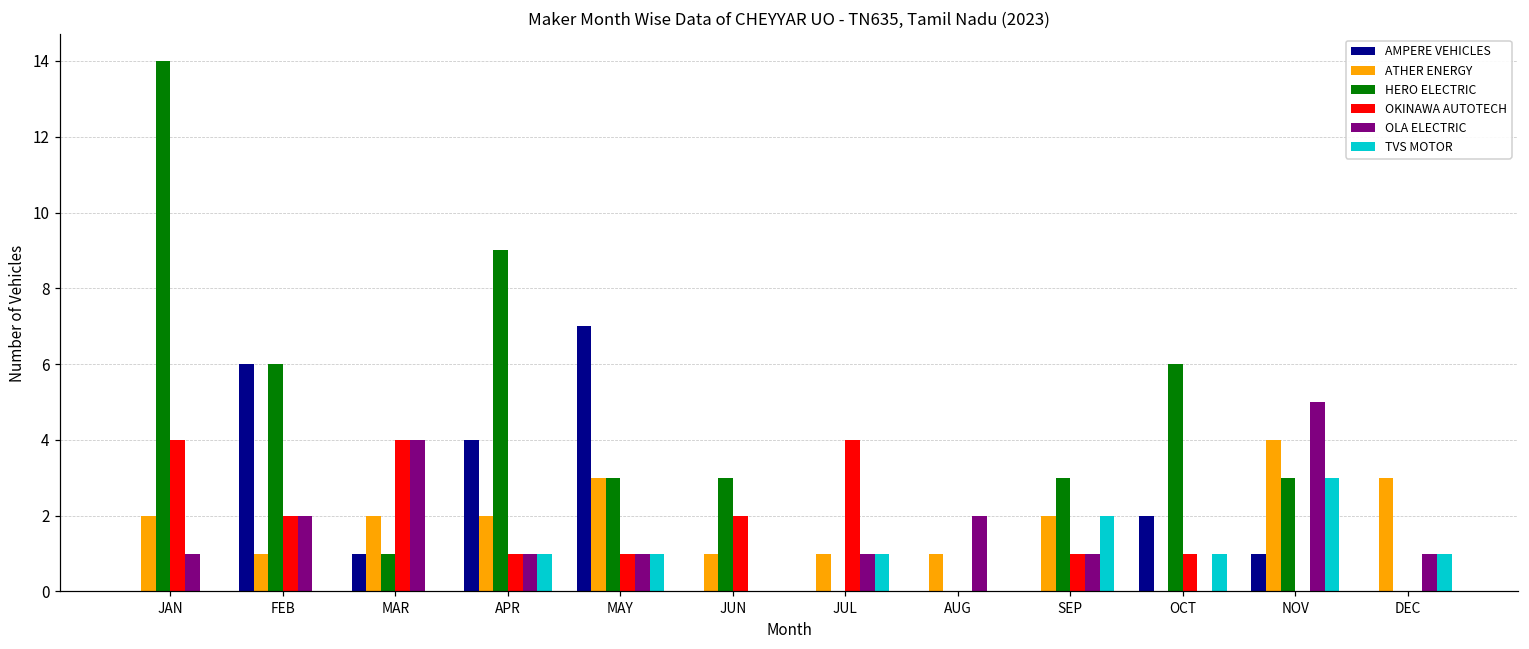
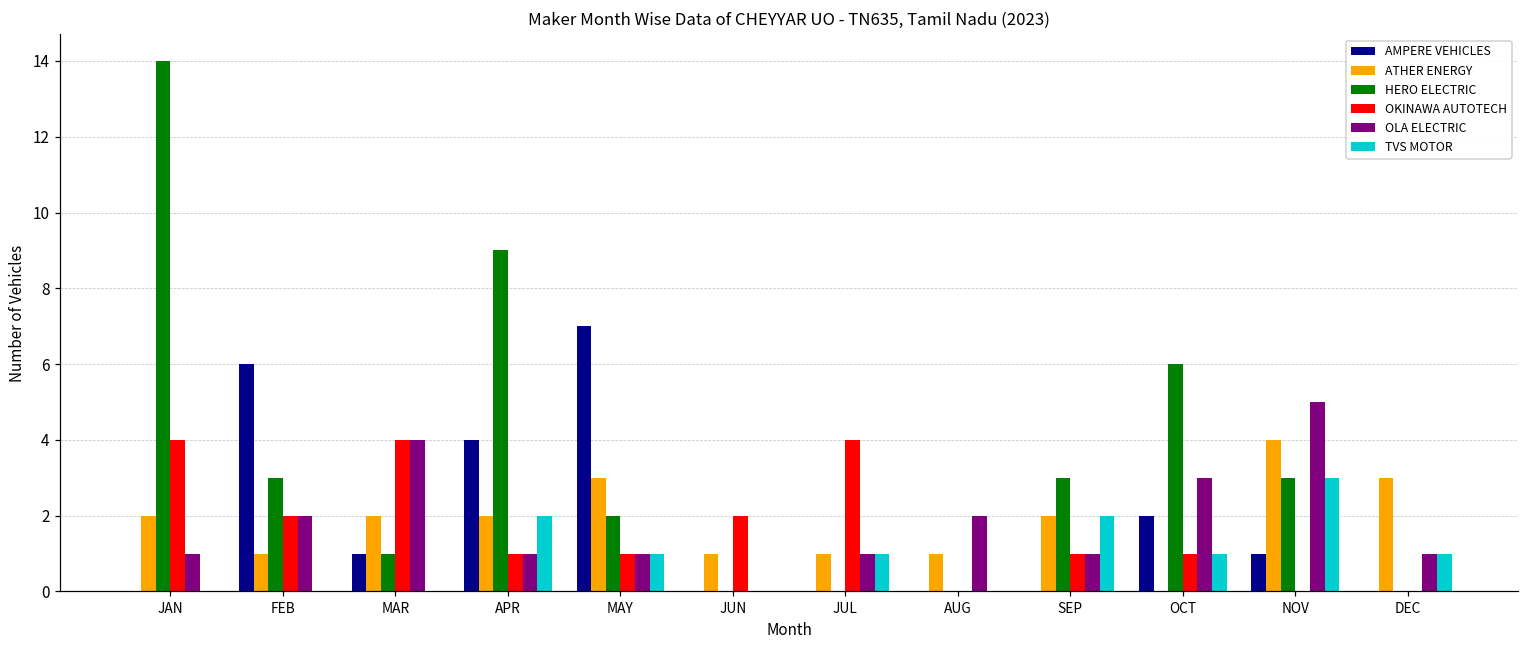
  {
    "AMPERE VEHICLES": {
      "JAN": 0,
      "FEB": 6,
      "MAR": 1,
      "APR": 4,
      "MAY": 7,
      "JUN": 0,
      "JUL": 0,
      "AUG": 0,
      "SEP": 0,
      "OCT": 2,
      "NOV": 1,
      "DEC": 0
    },
    "ATHER ENERGY": {
      "JAN": 2,
      "FEB": 1,
      "MAR": 2,
      "APR": 2,
      "MAY": 3,
      "JUN": 1,
      "JUL": 1,
      "AUG": 1,
      "SEP": 2,
      "OCT": 0,
      "NOV": 4,
      "DEC": 3
    },
    "HERO ELECTRIC": {
      "JAN": 14,
-     "FEB": 6,
+     "FEB": 3,
      "MAR": 1,
      "APR": 9,
-     "MAY": 3,
-     "JUN": 3,
+     "MAY": 2,
+     "JUN": 0,
      "JUL": 0,
      "AUG": 0,
      "SEP": 3,
      "OCT": 6,
      "NOV": 3,
      "DEC": 0
    },
    "OKINAWA AUTOTECH": {
      "JAN": 4,
      "FEB": 2,
      "MAR": 4,
      "APR": 1,
      "MAY": 1,
      "JUN": 2,
      "JUL": 4,
      "AUG": 0,
      "SEP": 1,
      "OCT": 1,
      "NOV": 0,
      "DEC": 0
    },
    "OLA ELECTRIC": {
      "JAN": 1,
      "FEB": 2,
      "MAR": 4,
      "APR": 1,
      "MAY": 1,
      "JUN": 0,
      "JUL": 1,
      "AUG": 2,
      "SEP": 1,
-     "OCT": 0,
+     "OCT": 3,
      "NOV": 5,
      "DEC": 1
    },
    "TVS MOTOR": {
      "JAN": 0,
      "FEB": 0,
      "MAR": 0,
-     "APR": 1,
+     "APR": 2,
      "MAY": 1,
      "JUN": 0,
      "JUL": 1,
      "AUG": 0,
      "SEP": 2,
      "OCT": 1,
      "NOV": 3,
      "DEC": 1
    }
  }
